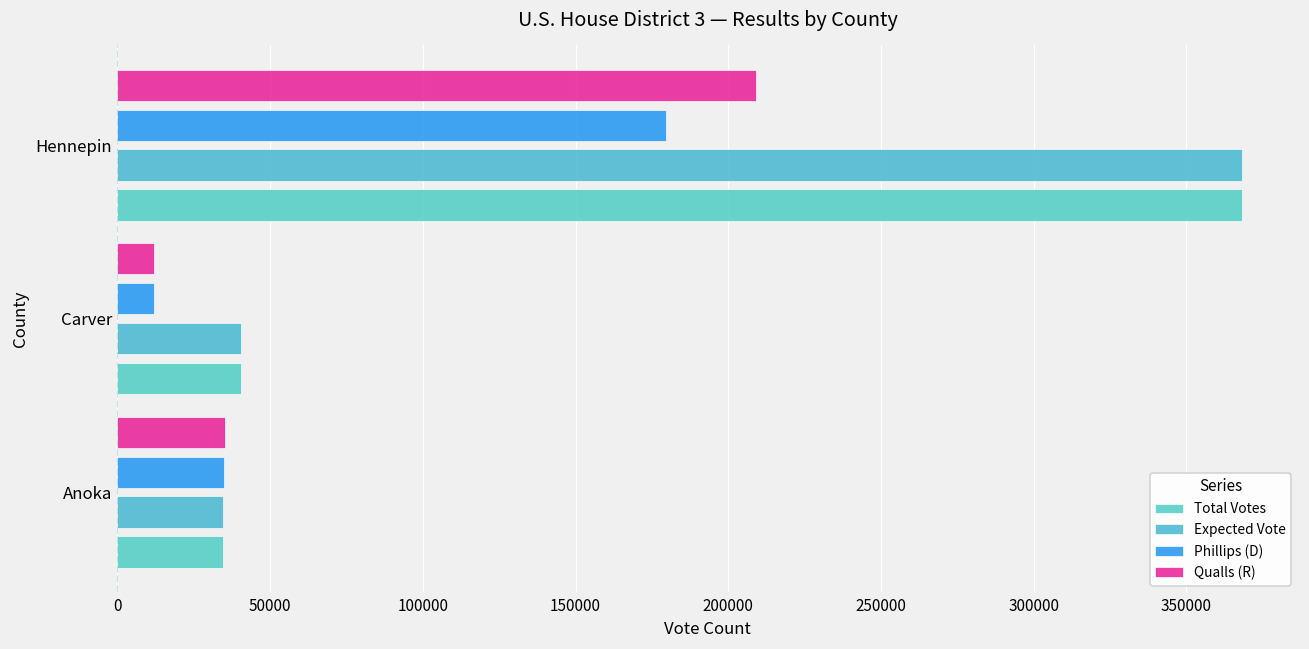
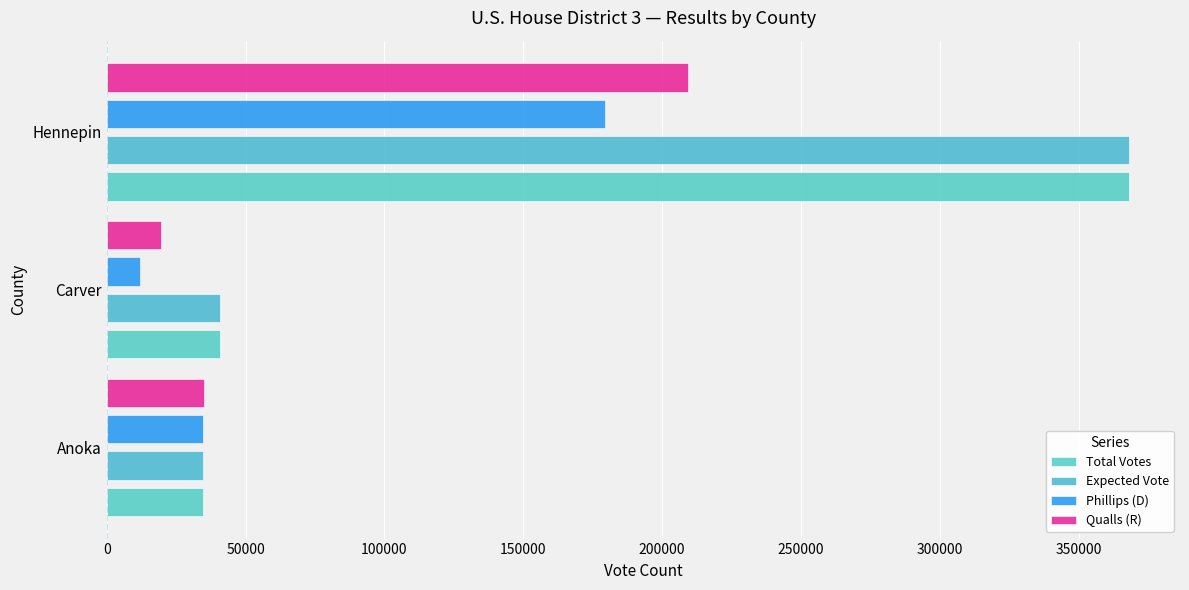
  {
    "Qualls (R)": {
      "Hennepin": 209000,
-     "Carver": 12000,
+     "Carver": 19000,
      "Anoka": 35000
    }
  }
